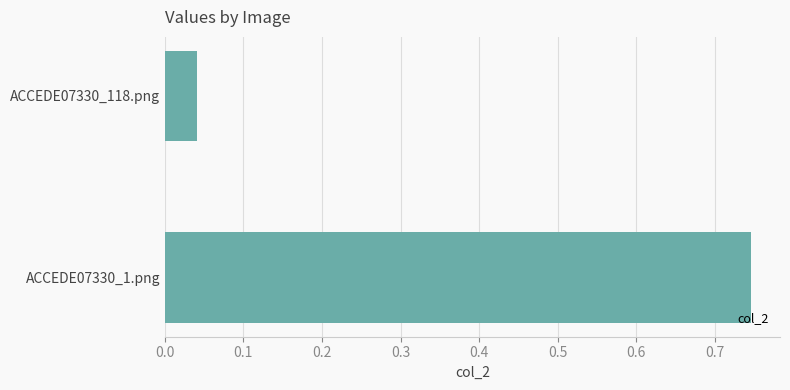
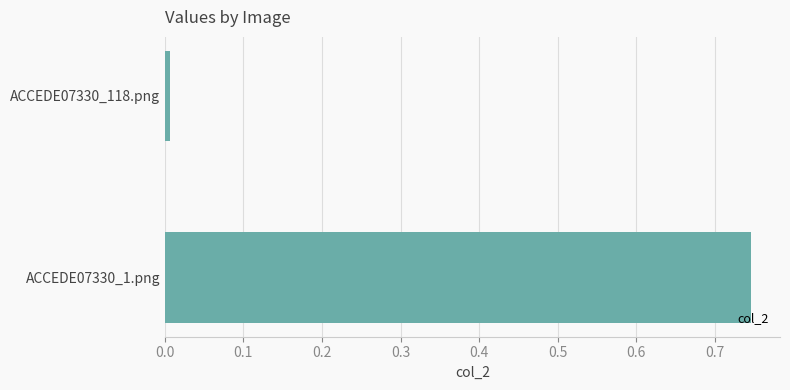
  {
-   "ACCEDE07330_118.png": 0.04,
+   "ACCEDE07330_118.png": 0.01,
    "ACCEDE07330_1.png": 0.75
  }
